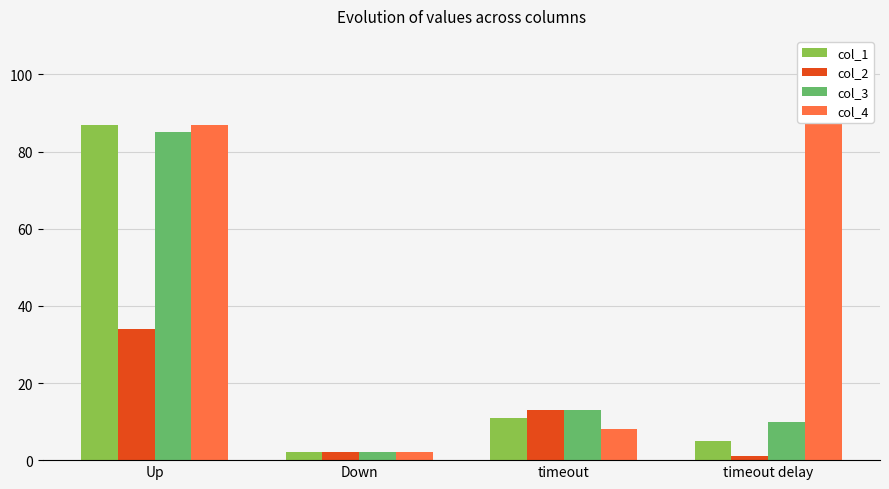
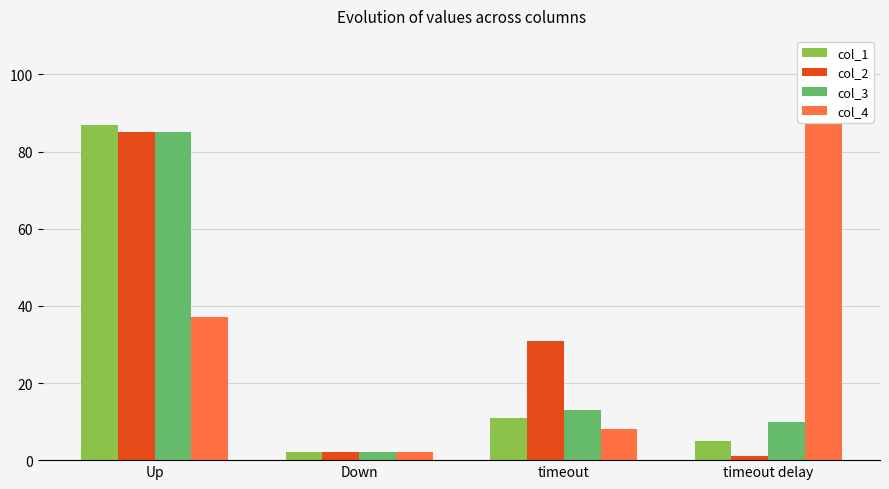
  {
    "col_2": {
-     "Up": 34,
+     "Up": 85,
      "Down": 2,
-     "timeout": 13,
+     "timeout": 31,
      "timeout delay": 1
    },
    "col_4": {
-     "Up": 87,
+     "Up": 37,
      "Down": 2,
      "timeout": 8
    }
  }
